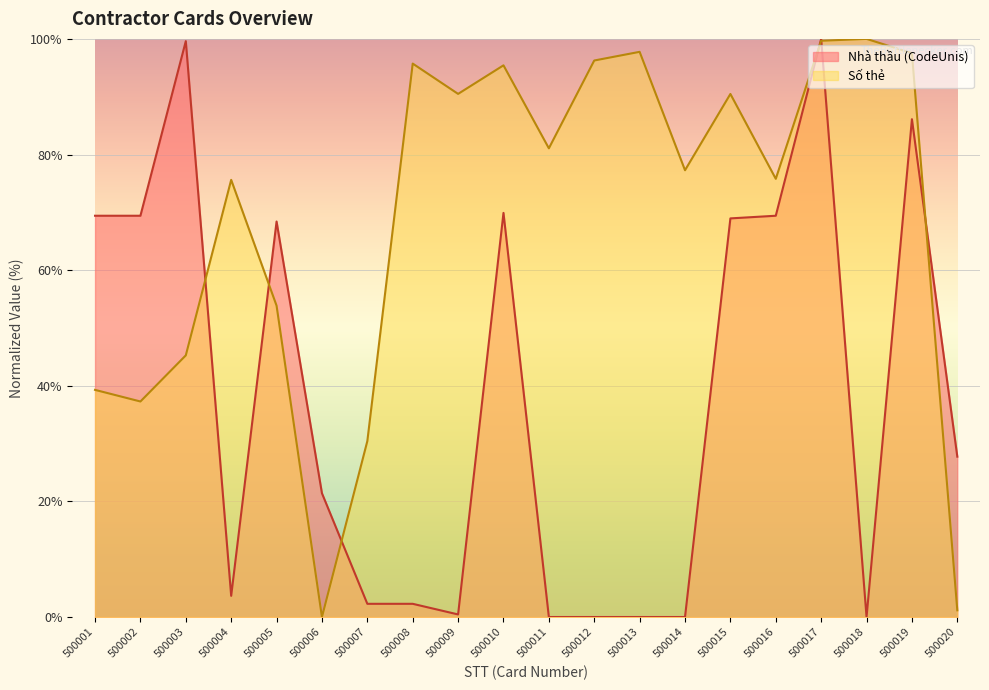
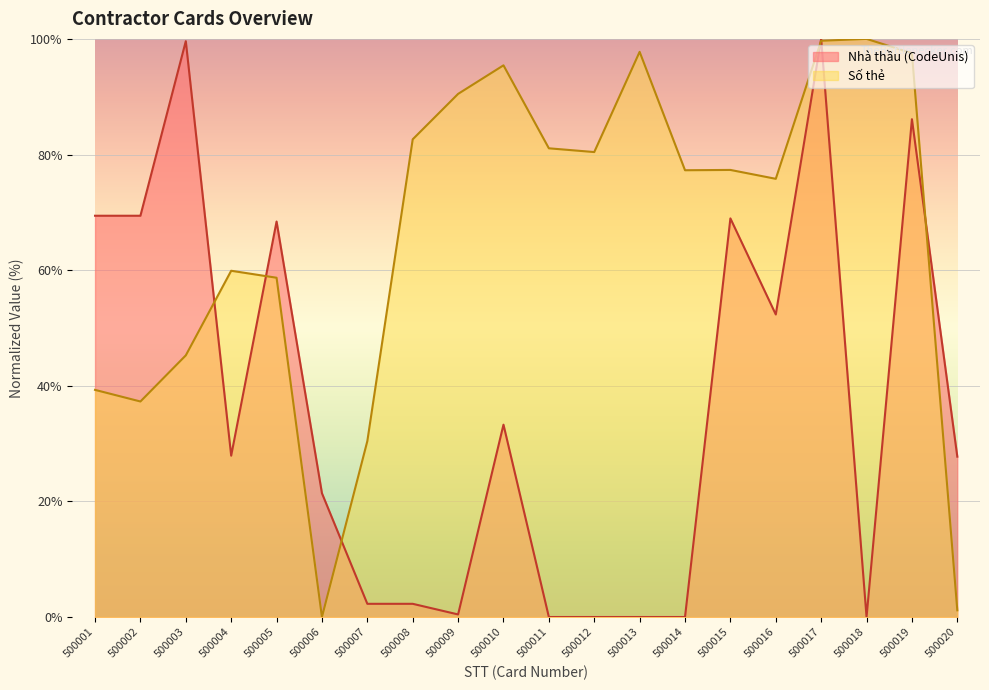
  {
    "Nhà thầu (CodeUnis)": {
      "500001": "69%",
      "500002": "69%",
      "500003": "100%",
-     "500004": "4%",
+     "500004": "28%",
      "500005": "68%",
      "500006": "21%",
      "500007": "2%",
      "500008": "2%",
      "500009": "0%",
-     "500010": "70%",
+     "500010": "33%",
      "500011": "0%",
      "500012": "0%",
      "500013": "0%",
      "500014": "0%",
      "500015": "69%",
-     "500016": "69%",
+     "500016": "52%",
      "500018": "0%",
      "500019": "86%",
      "500020": "28%"
    },
    "Số thẻ": {
      "500001": "39%",
      "500002": "37%",
      "500003": "45%",
-     "500004": "76%",
-     "500005": "54%",
+     "500004": "60%",
+     "500005": "59%",
      "500006": "0%",
      "500007": "30%",
-     "500008": "96%",
+     "500008": "83%",
      "500009": "90%",
      "500010": "95%",
      "500011": "81%",
-     "500012": "96%",
+     "500012": "80%",
      "500013": "98%",
      "500014": "77%",
-     "500015": "90%",
+     "500015": "77%",
      "500016": "76%",
      "500018": "100%",
      "500020": "1%"
    }
  }
